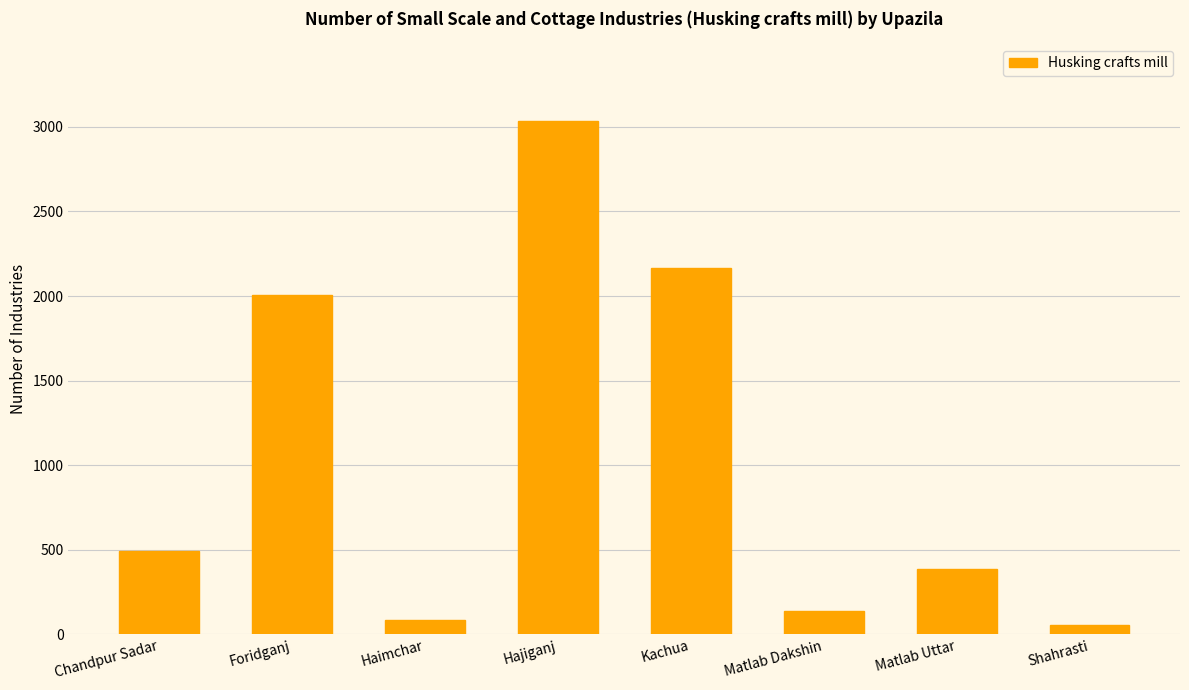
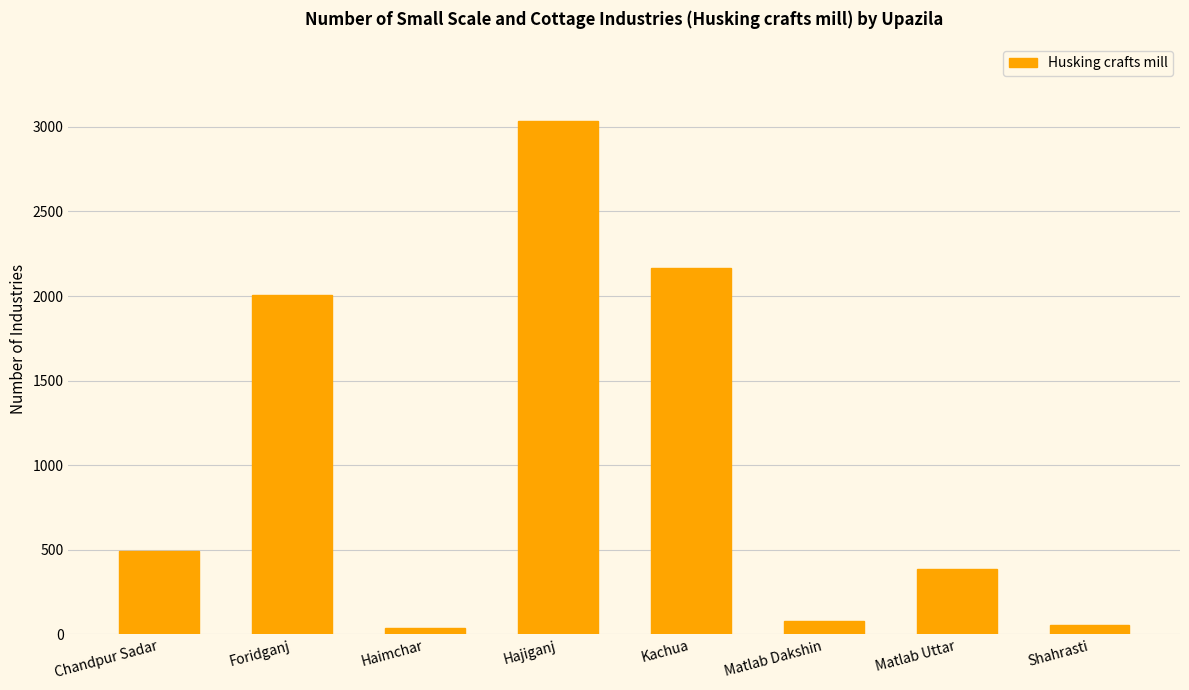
  {
    "Chandpur Sadar": 490,
    "Foridganj": 2000,
-   "Haimchar": 90,
+   "Haimchar": 40,
    "Hajiganj": 3040,
    "Kachua": 2160,
-   "Matlab Dakshin": 140,
+   "Matlab Dakshin": 80,
    "Matlab Uttar": 380,
    "Shahrasti": 60
  }
